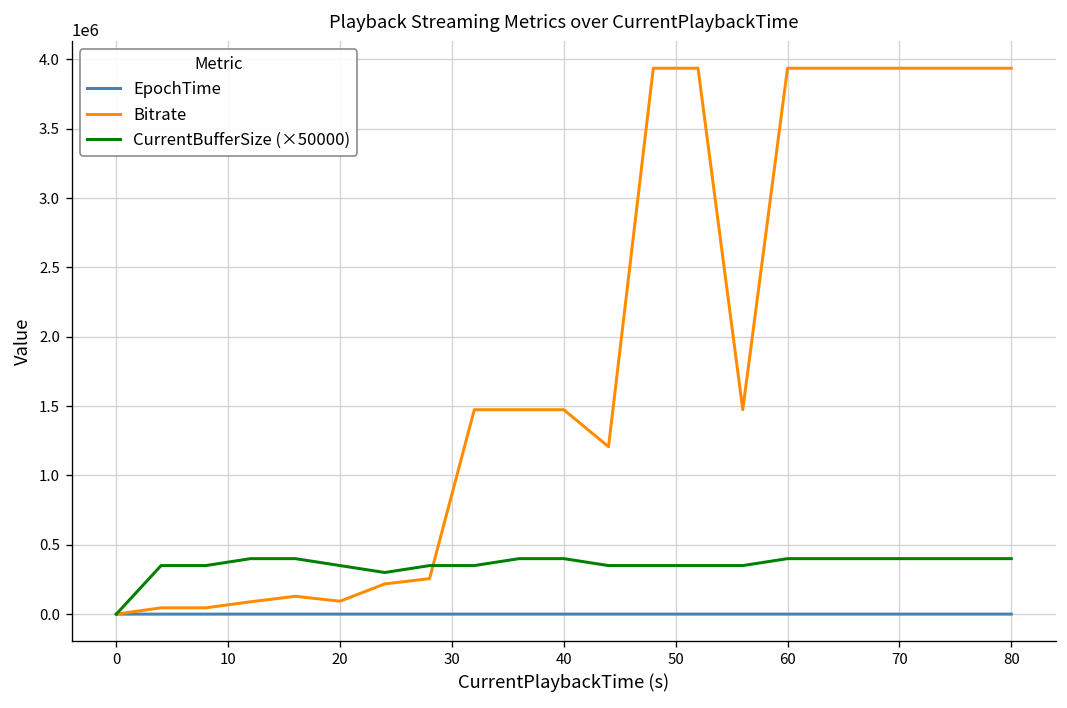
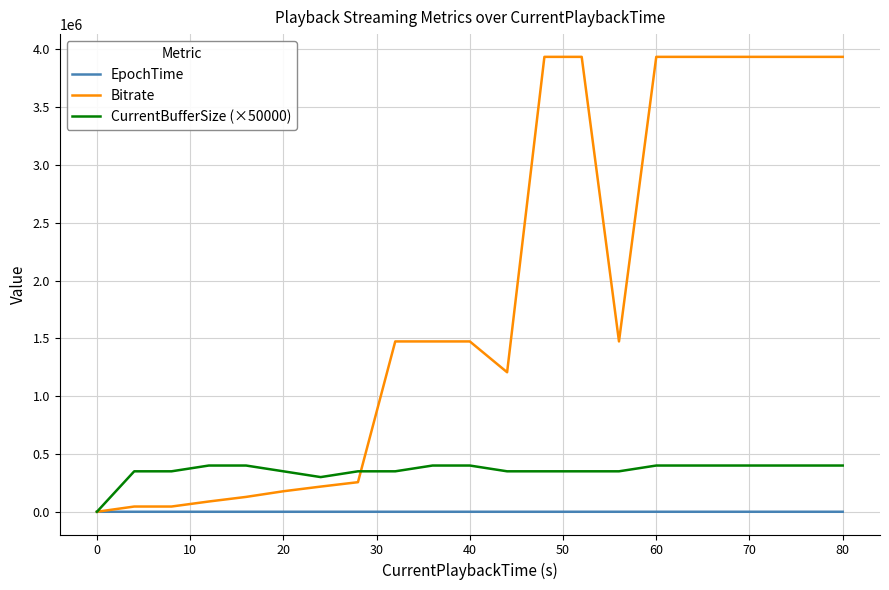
  {
    "EpochTime": {
      "20": 0,
      "40": 0,
      "60": 0,
      "80": 0
    },
    "Bitrate": {
-     "20": 90000,
+     "20": 180000,
      "40": 1470000,
      "60": 3940000,
      "80": 3940000
    },
    "CurrentBufferSize (×50000)": {
      "20": 350000,
      "40": 400000,
      "60": 400000,
      "80": 400000
    }
  }
